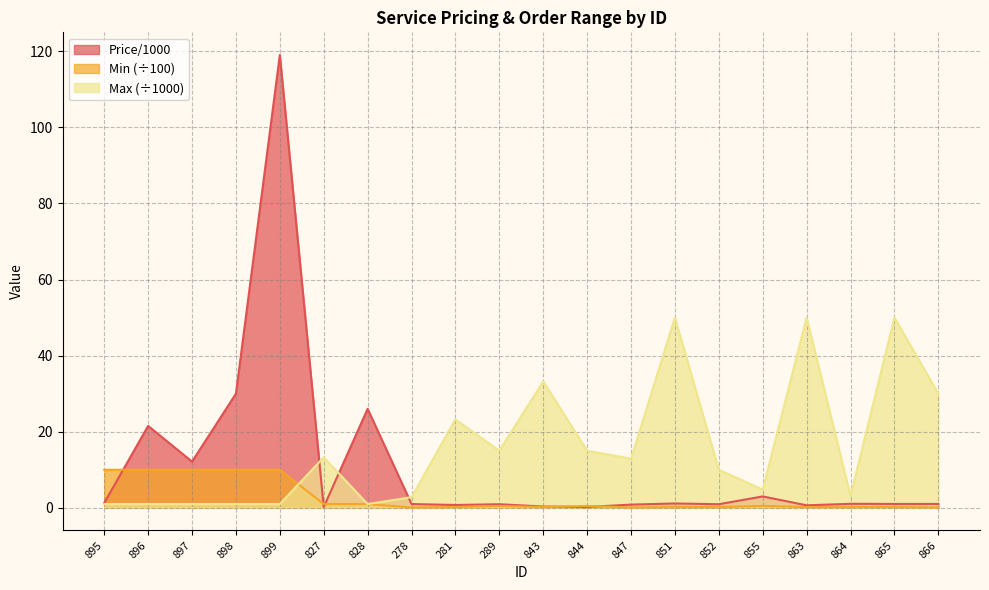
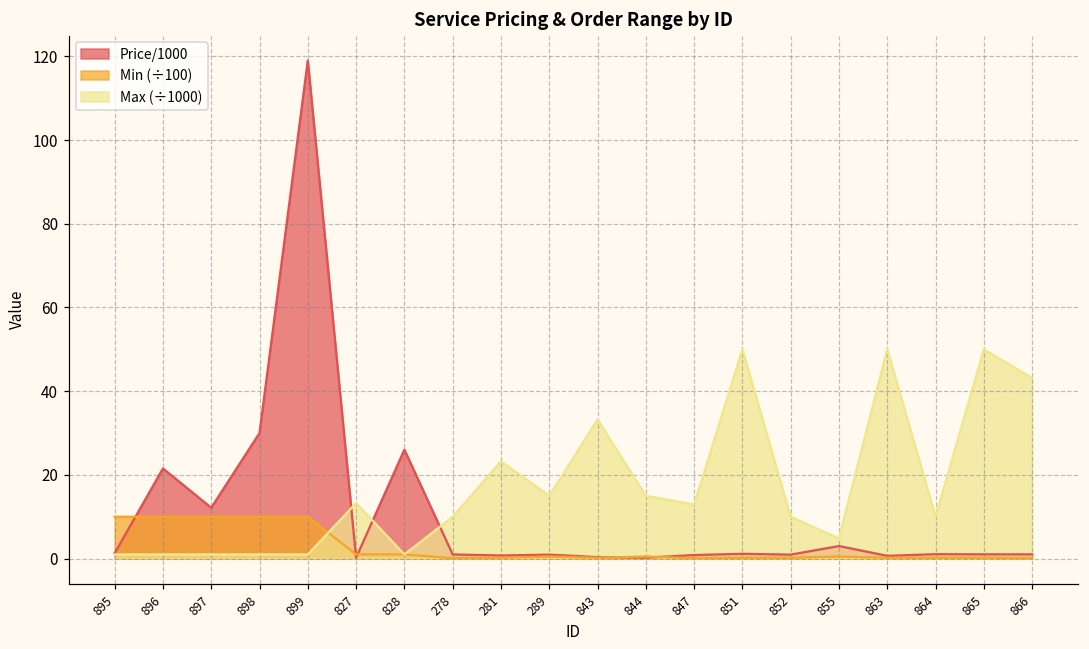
  {
    "Price/1000": {
      "896": 22,
      "897": 12,
      "898": 30,
      "899": 119,
      "827": 0,
      "828": 26,
      "278": 1,
      "847": 1,
      "851": 1,
      "852": 1,
      "855": 3,
      "864": 1,
      "865": 1,
      "866": 1
    },
    "Min (÷100)": {
      "895": 10,
      "896": 10,
      "897": 10,
      "898": 10,
      "899": 10,
      "827": 1,
      "278": 0,
      "847": 0,
      "851": 0,
      "852": 0,
      "855": 1,
      "864": 0,
      "865": 0,
      "866": 0
    },
    "Max (÷1000)": {
      "896": 1,
      "897": 1,
      "898": 1,
      "899": 1,
      "827": 13,
-     "278": 3,
+     "278": 10,
      "281": 23,
      "289": 15,
      "843": 33,
      "844": 15,
      "847": 13,
      "851": 50,
      "852": 10,
      "855": 5,
      "863": 50,
-     "864": 3,
+     "864": 10,
      "865": 50,
-     "866": 30
+     "866": 43
    }
  }
